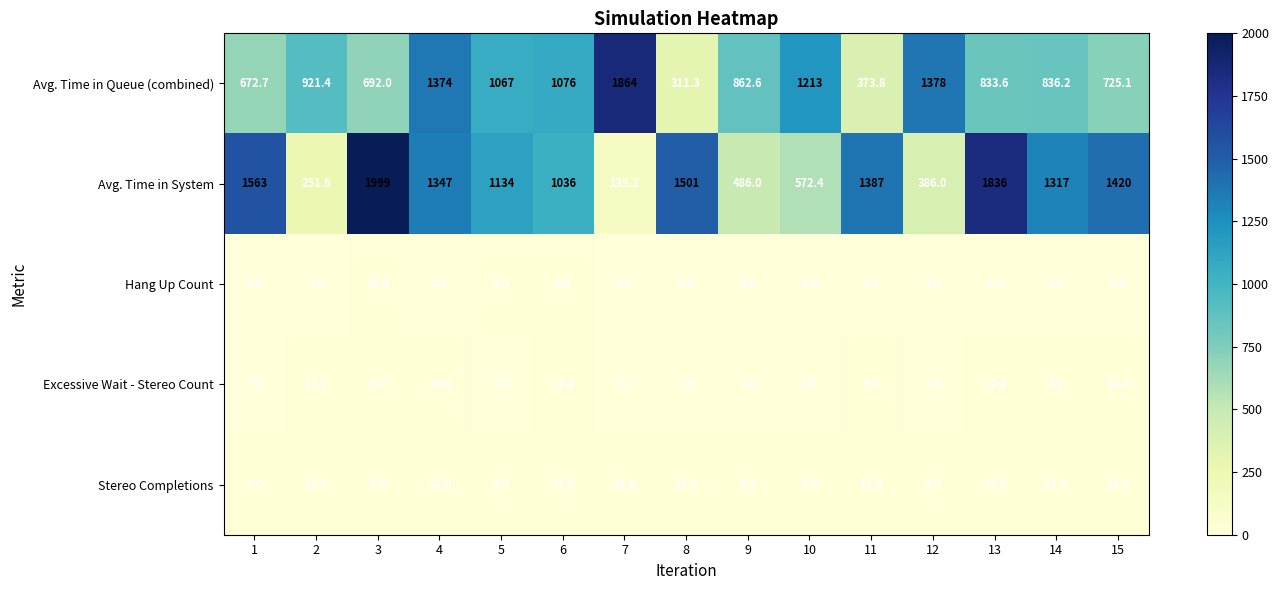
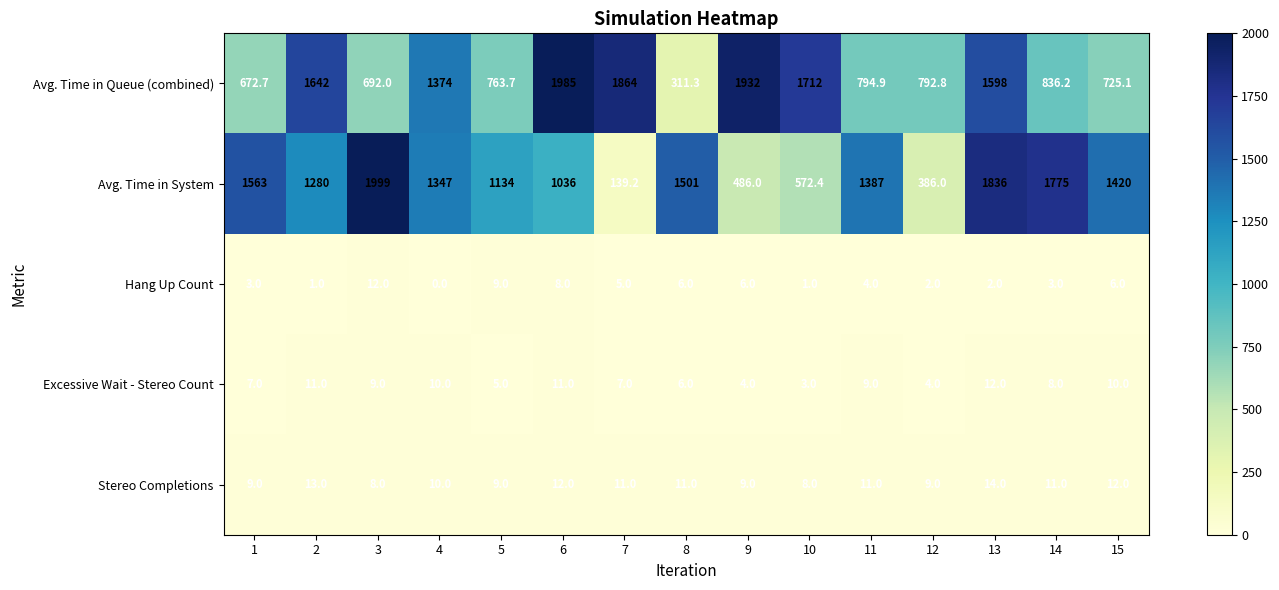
  {
    "Avg. Time in Queue (combined)": {
      "1": 672.7,
-     "2": 921.4,
+     "2": 1642,
      "3": 692.0,
      "4": 1374,
-     "5": 1067,
-     "6": 1076,
+     "5": 763.7,
+     "6": 1985,
      "7": 1864,
      "8": 311.3,
-     "9": 862.6,
-     "10": 1213,
-     "11": 373.8,
-     "12": 1378,
-     "13": 833.6,
+     "9": 1932,
+     "10": 1712,
+     "11": 794.9,
+     "12": 792.8,
+     "13": 1598,
      "14": 836.2,
      "15": 725.1
    },
    "Avg. Time in System": {
      "1": 1563,
-     "2": 251.6,
+     "2": 1280,
      "3": 1999,
      "4": 1347,
      "5": 1134,
      "6": 1036,
      "7": 139.2,
      "8": 1501,
      "9": 486.0,
      "10": 572.4,
      "11": 1387,
      "12": 386.0,
      "13": 1836,
-     "14": 1317,
+     "14": 1775,
      "15": 1420
    }
  }
